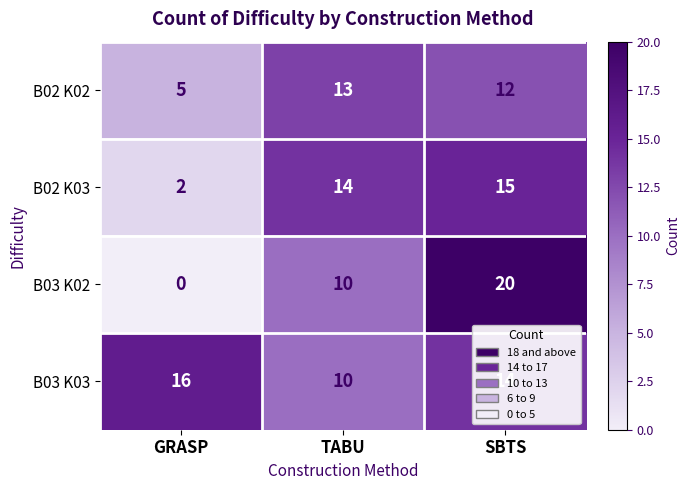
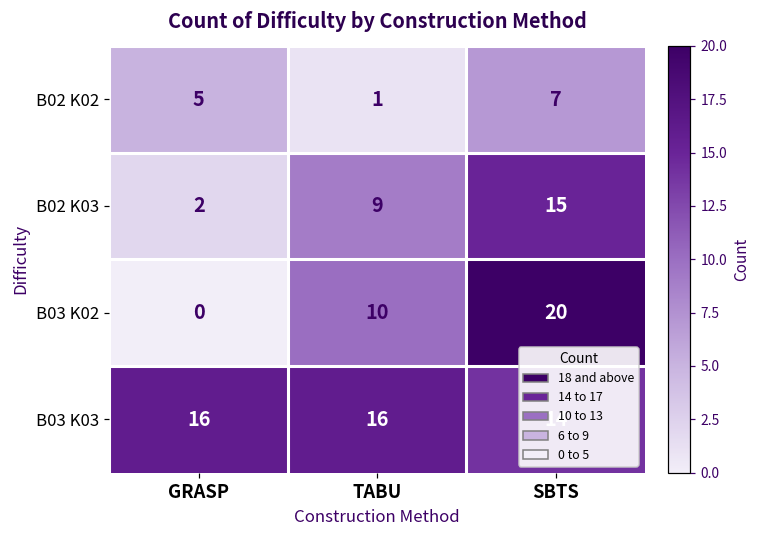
  {
    "B02 K02": {
      "GRASP": 5,
-     "TABU": 13,
-     "SBTS": 12
+     "TABU": 1,
+     "SBTS": 7
    },
    "B02 K03": {
      "GRASP": 2,
-     "TABU": 14,
+     "TABU": 9,
      "SBTS": 15
    },
    "B03 K02": {
      "GRASP": 0,
      "TABU": 10,
      "SBTS": 20
    },
    "B03 K03": {
      "GRASP": 16,
-     "TABU": 10
+     "TABU": 16
    }
  }
